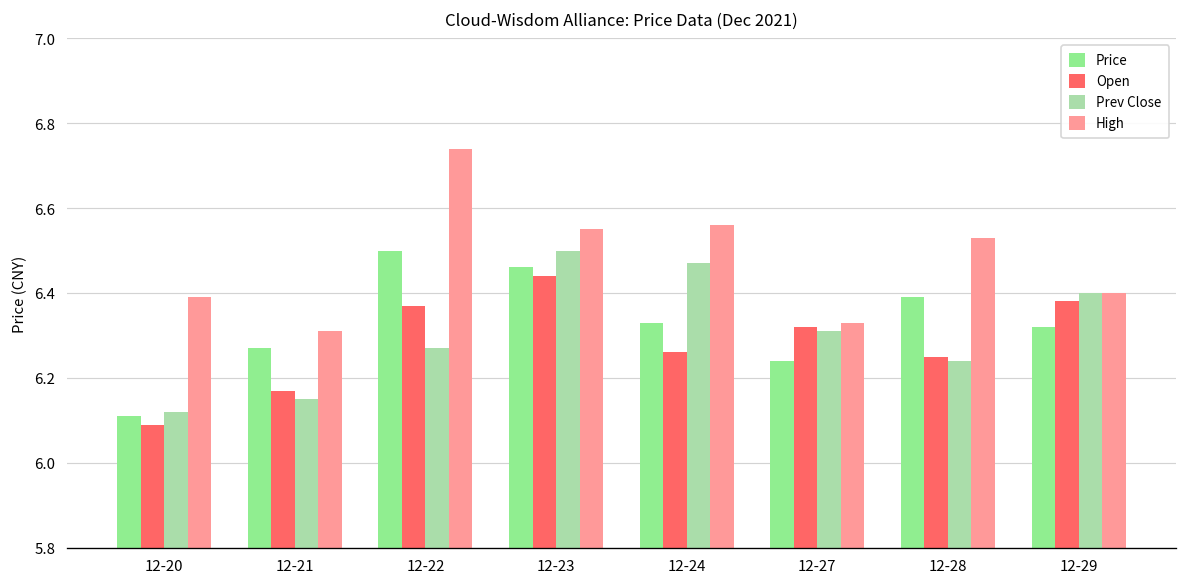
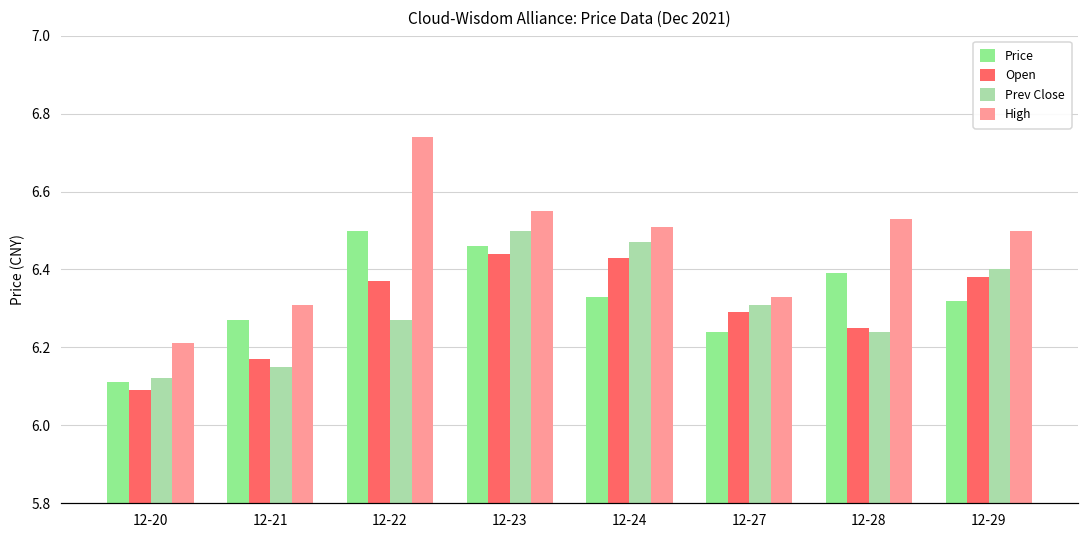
  {
    "Open": {
      "12-20": 6.09,
      "12-21": 6.17,
      "12-22": 6.37,
      "12-23": 6.44,
-     "12-24": 6.26,
-     "12-27": 6.32,
+     "12-24": 6.43,
+     "12-27": 6.29,
      "12-28": 6.25,
      "12-29": 6.38
    },
    "High": {
-     "12-20": 6.39,
+     "12-20": 6.21,
      "12-21": 6.31,
      "12-22": 6.74,
      "12-23": 6.55,
-     "12-24": 6.56,
+     "12-24": 6.51,
      "12-27": 6.33,
      "12-28": 6.53,
-     "12-29": 6.4
+     "12-29": 6.5
    }
  }
